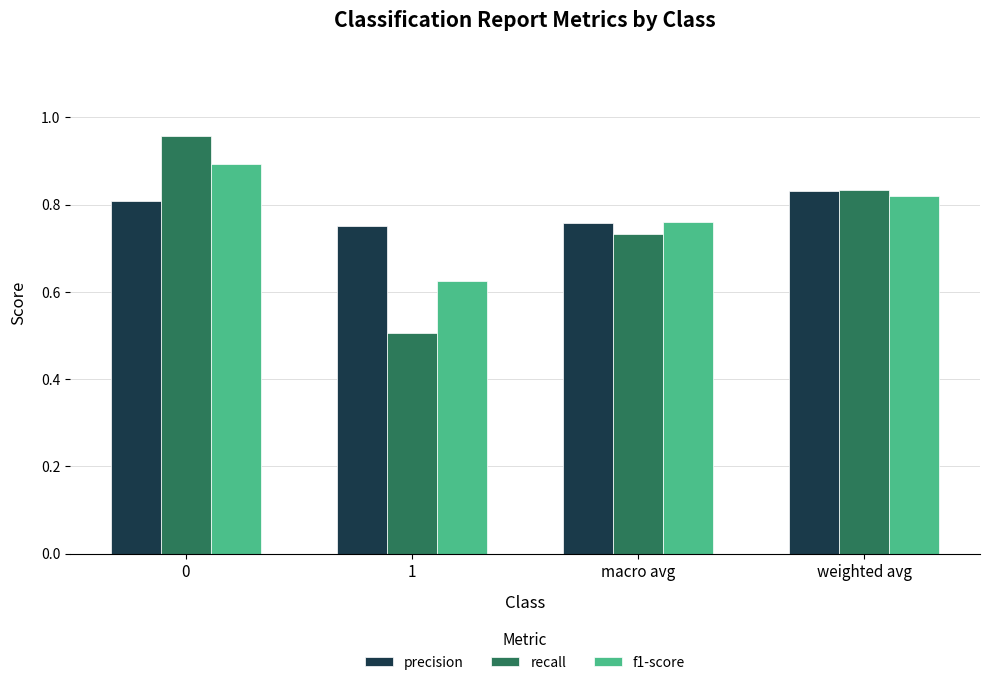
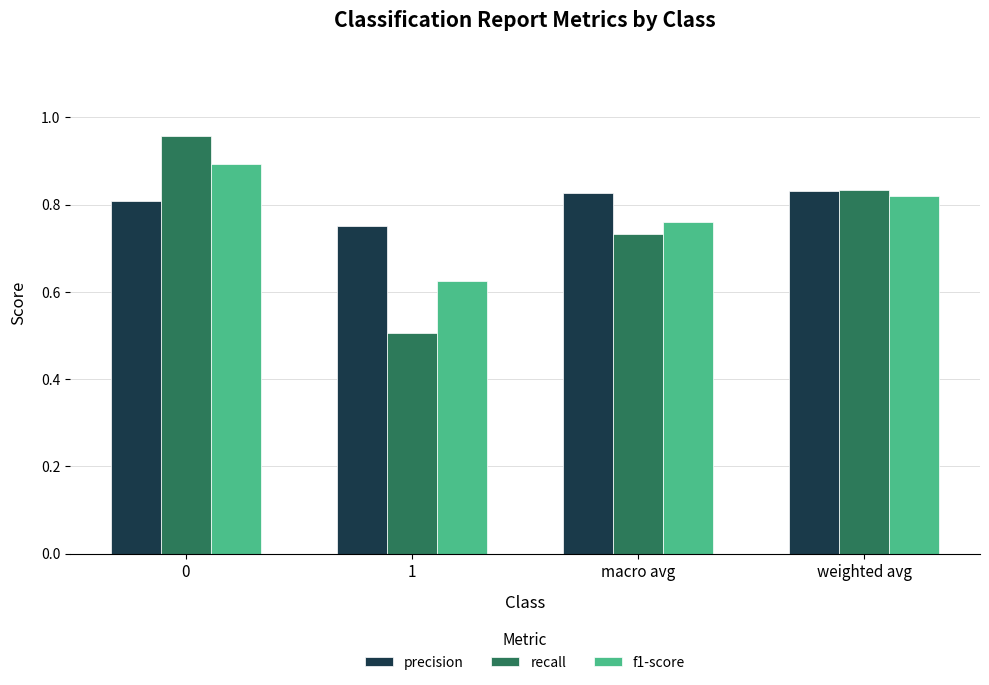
  {
    "precision": {
      "0": 0.81,
      "1": 0.75,
-     "macro avg": 0.76,
+     "macro avg": 0.83,
      "weighted avg": 0.83
    },
    "recall": {
      "0": 0.96,
      "1": 0.51,
      "macro avg": 0.73,
      "weighted avg": 0.83
    },
    "f1-score": {
      "0": 0.89,
      "1": 0.63,
      "macro avg": 0.76,
      "weighted avg": 0.82
    }
  }
